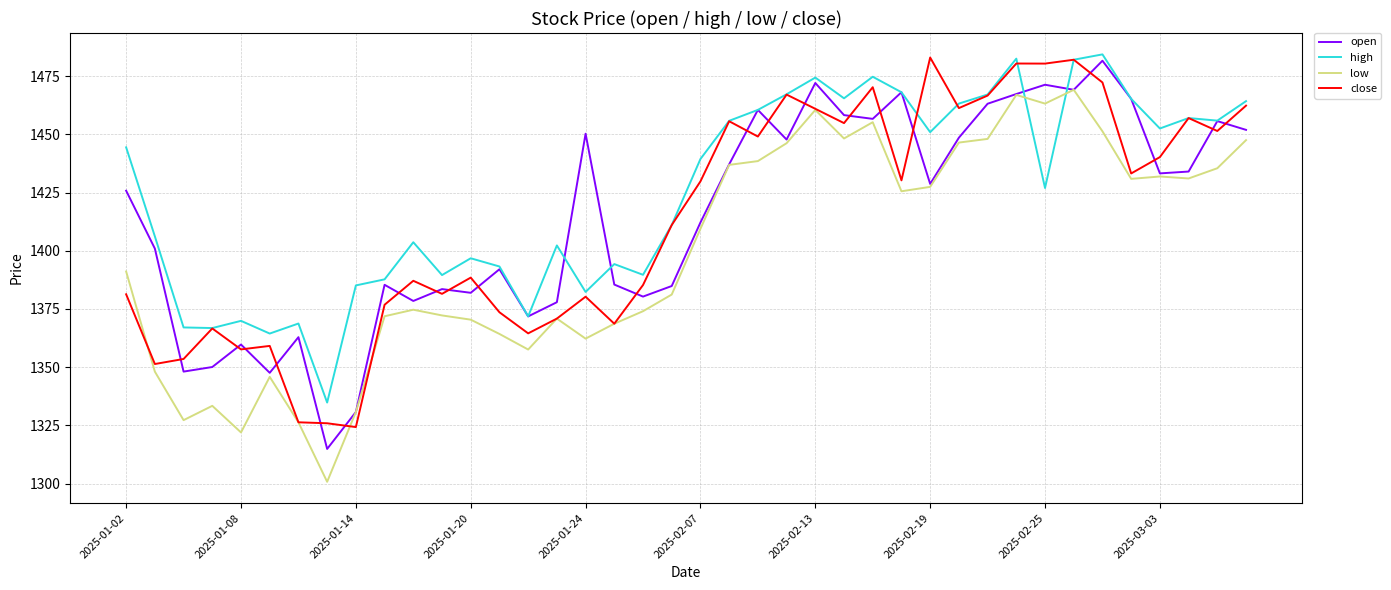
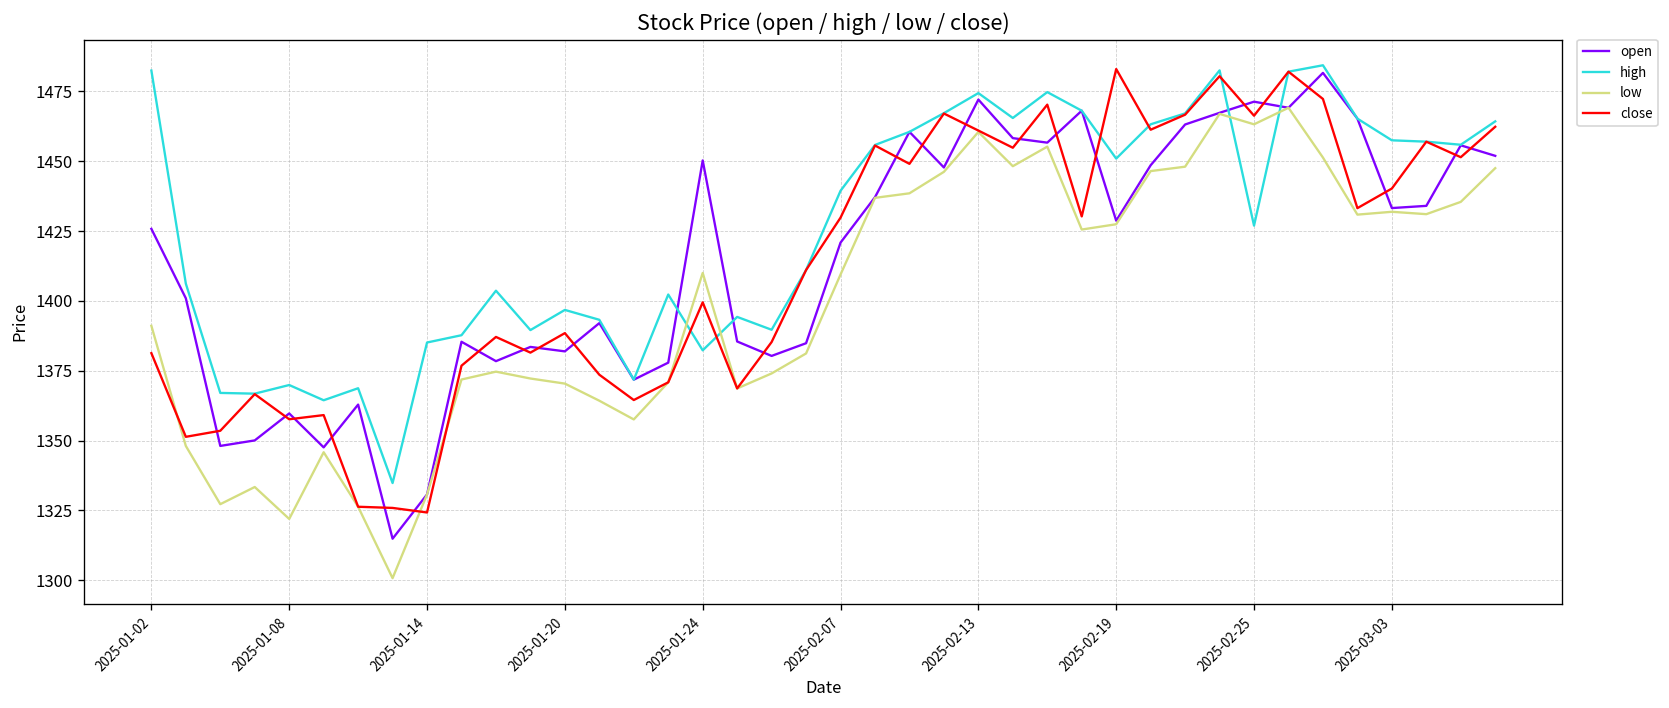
  {
    "open": {
      "2025-01-02": 1426,
      "2025-01-08": 1360,
      "2025-01-20": 1382,
      "2025-01-24": 1450,
-     "2025-02-07": 1412,
+     "2025-02-07": 1421,
      "2025-02-13": 1472,
      "2025-02-19": 1429,
      "2025-02-25": 1471,
      "2025-03-03": 1433
    },
    "high": {
-     "2025-01-02": 1444,
+     "2025-01-02": 1482,
      "2025-01-08": 1370,
      "2025-01-14": 1385,
      "2025-01-20": 1397,
      "2025-01-24": 1382,
      "2025-02-07": 1439,
      "2025-02-13": 1474,
      "2025-02-19": 1451,
      "2025-02-25": 1427,
-     "2025-03-03": 1453
+     "2025-03-03": 1457
    },
    "low": {
      "2025-01-02": 1391,
      "2025-01-08": 1322,
      "2025-01-20": 1370,
-     "2025-01-24": 1362,
+     "2025-01-24": 1410,
      "2025-02-07": 1409,
      "2025-02-19": 1427,
      "2025-02-25": 1463,
      "2025-03-03": 1432
    },
    "close": {
      "2025-01-02": 1381,
      "2025-01-08": 1358,
      "2025-01-14": 1324,
      "2025-01-20": 1388,
-     "2025-01-24": 1380,
+     "2025-01-24": 1399,
      "2025-02-07": 1430,
      "2025-02-19": 1483,
-     "2025-02-25": 1480,
+     "2025-02-25": 1466,
      "2025-03-03": 1440
    }
  }
